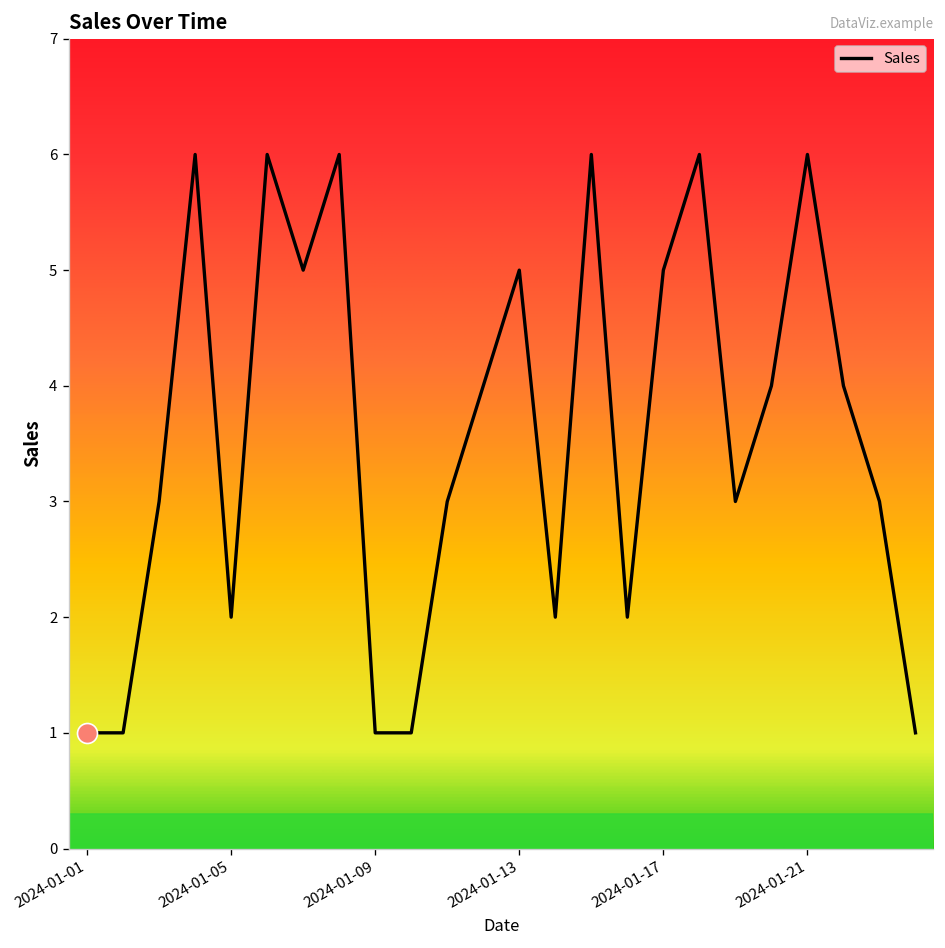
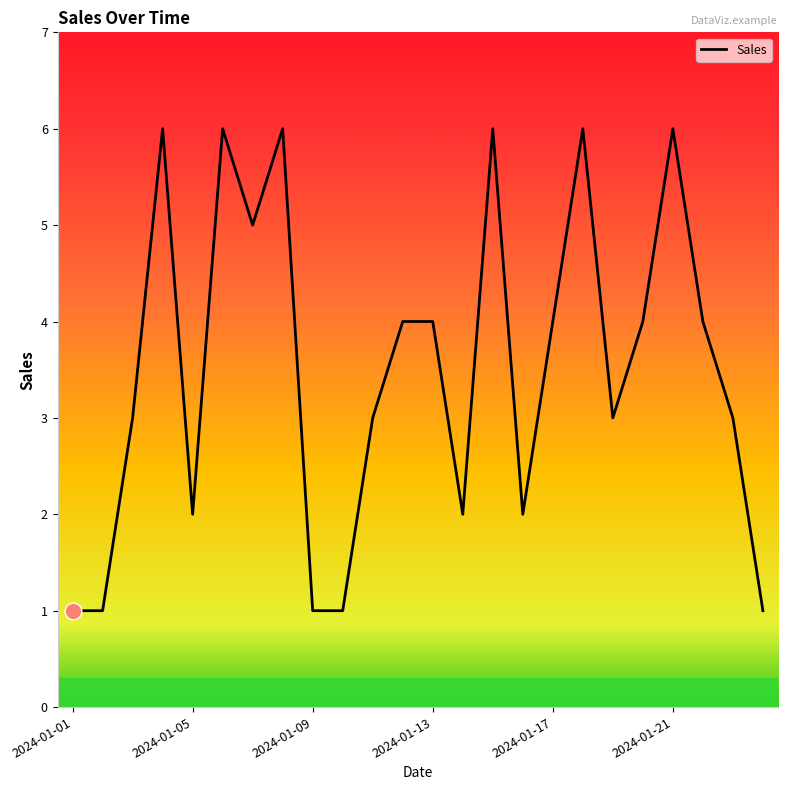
  {
    "Sales": {
      "2024-01-05": 2,
      "2024-01-09": 1,
-     "2024-01-13": 5,
-     "2024-01-17": 5,
+     "2024-01-13": 4,
+     "2024-01-17": 4,
      "2024-01-21": 6
    }
  }
